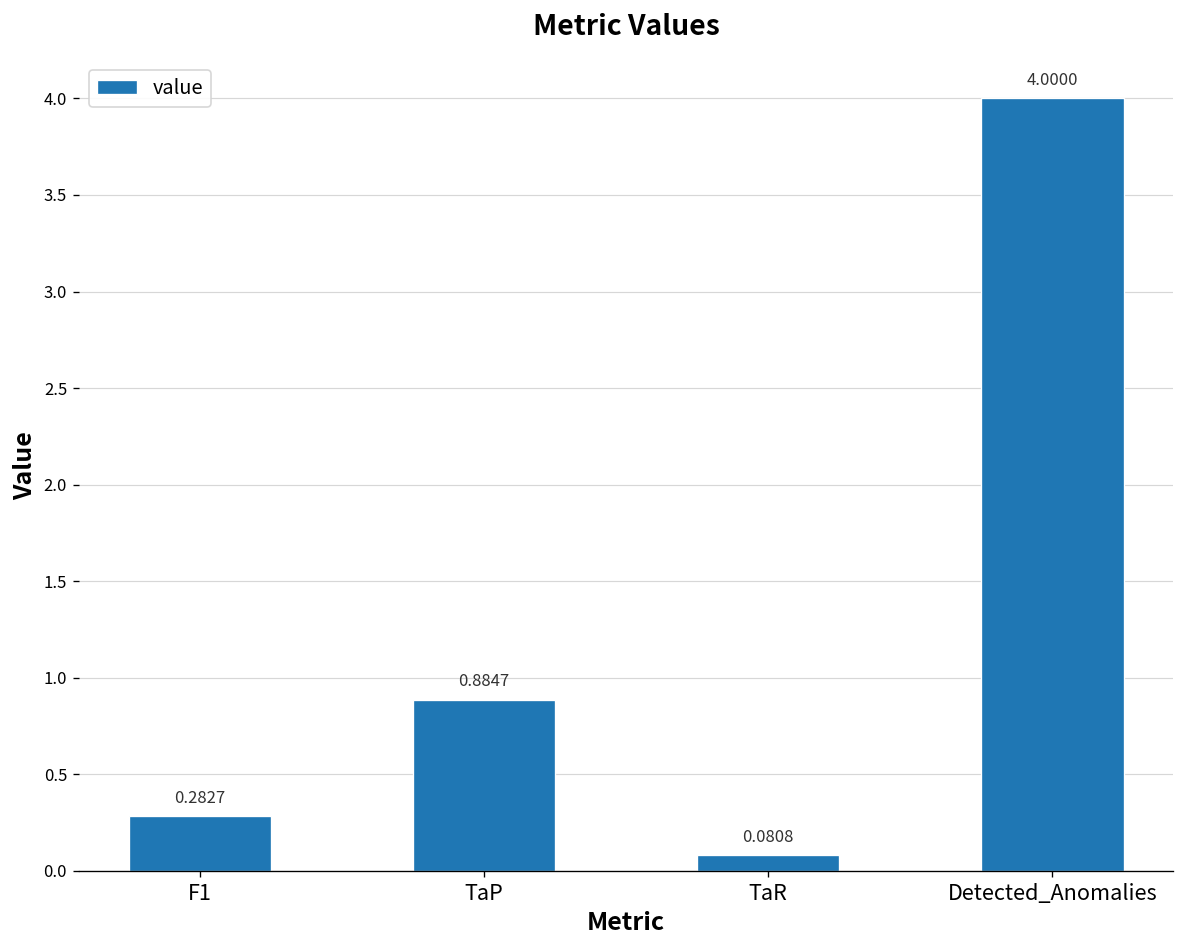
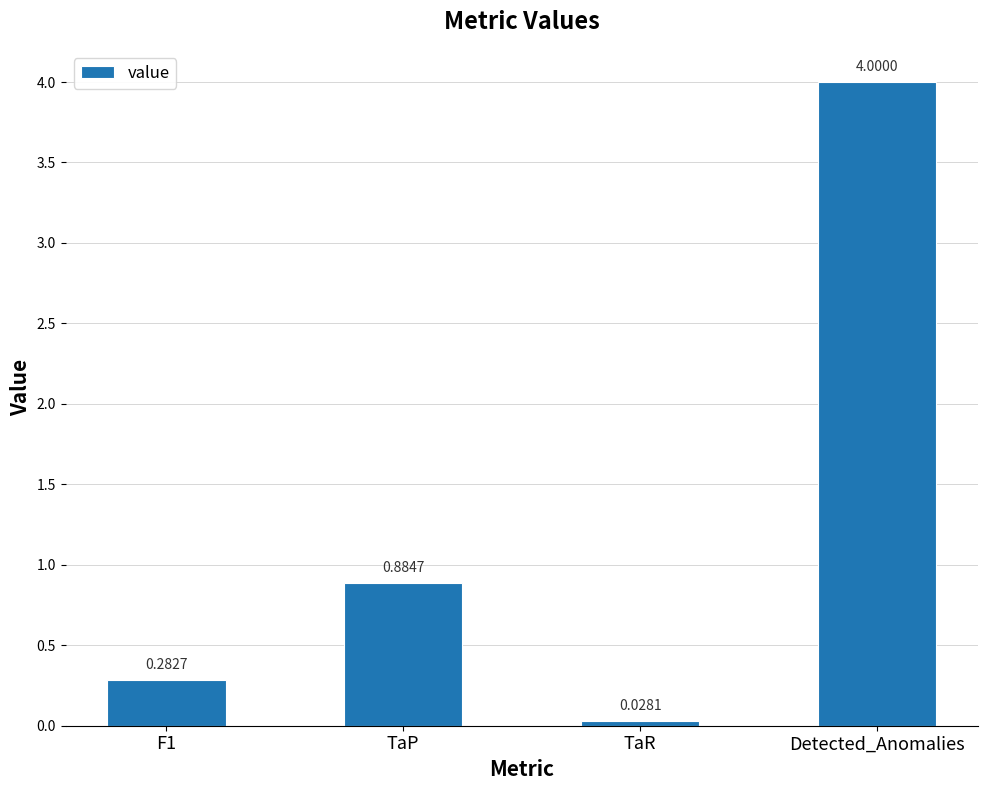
  {
    "F1": 0.2827,
    "TaP": 0.8847,
-   "TaR": 0.0808,
+   "TaR": 0.0281,
    "Detected_Anomalies": 4.0000
  }
